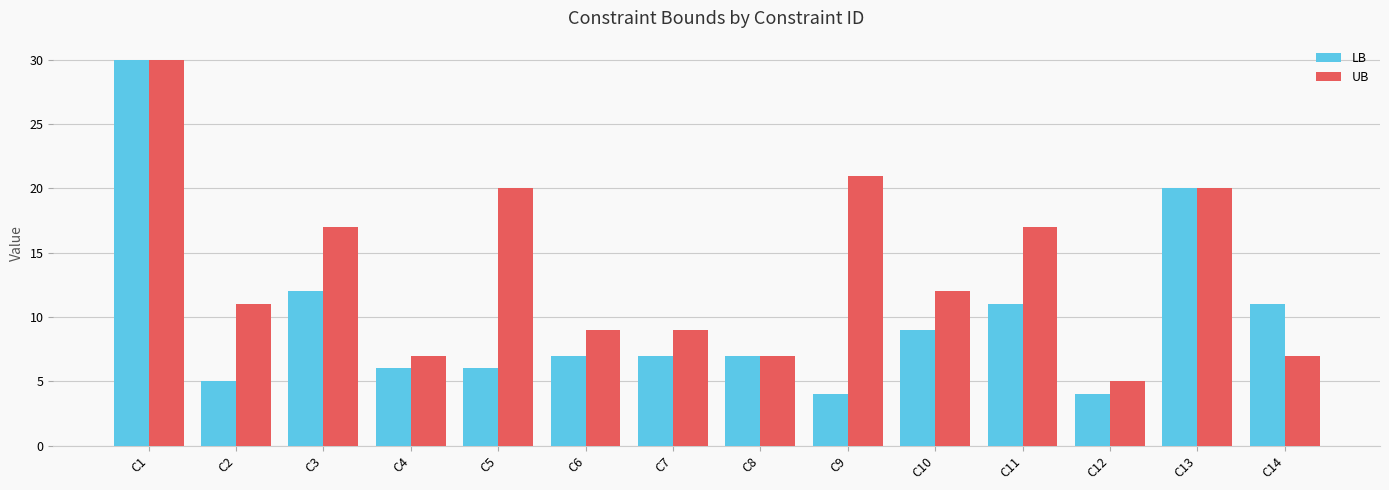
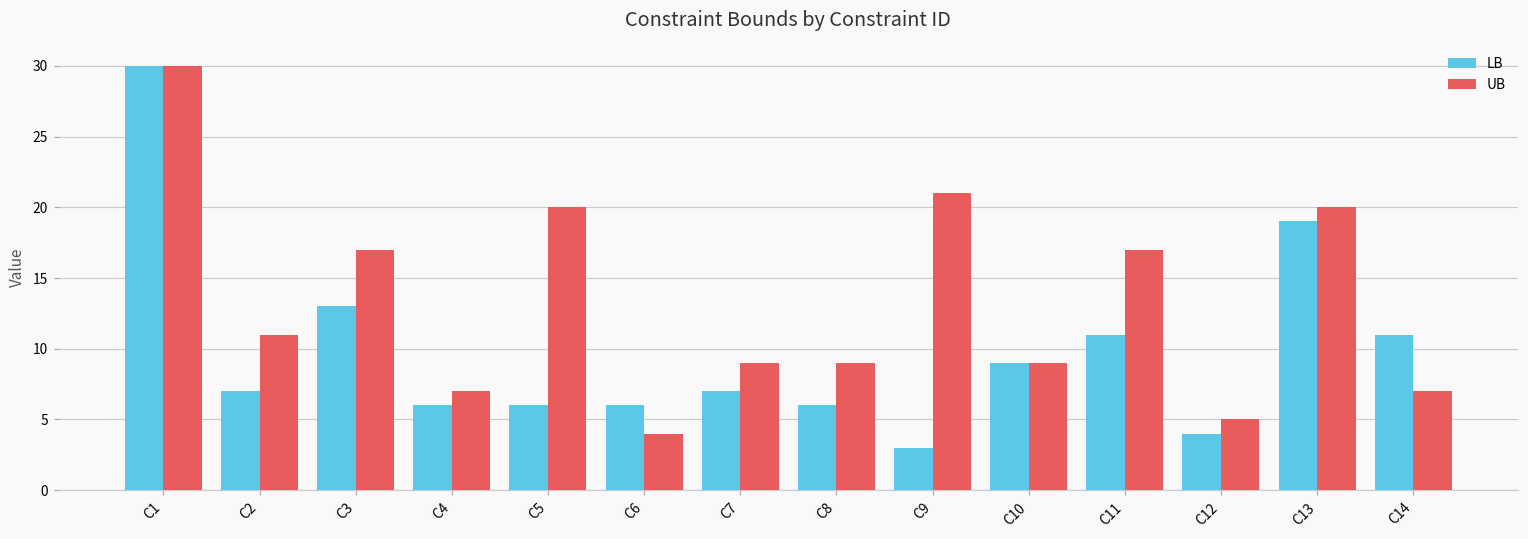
  {
    "LB": {
      "C1": 30,
-     "C2": 5,
-     "C3": 12,
+     "C2": 7,
+     "C3": 13,
      "C4": 6,
      "C5": 6,
-     "C6": 7,
+     "C6": 6,
      "C7": 7,
-     "C8": 7,
-     "C9": 4,
+     "C8": 6,
+     "C9": 3,
      "C10": 9,
      "C11": 11,
      "C12": 4,
-     "C13": 20,
+     "C13": 19,
      "C14": 11
    },
    "UB": {
      "C1": 30,
      "C2": 11,
      "C3": 17,
      "C4": 7,
      "C5": 20,
-     "C6": 9,
+     "C6": 4,
      "C7": 9,
-     "C8": 7,
+     "C8": 9,
      "C9": 21,
-     "C10": 12,
+     "C10": 9,
      "C11": 17,
      "C12": 5,
      "C13": 20,
      "C14": 7
    }
  }
